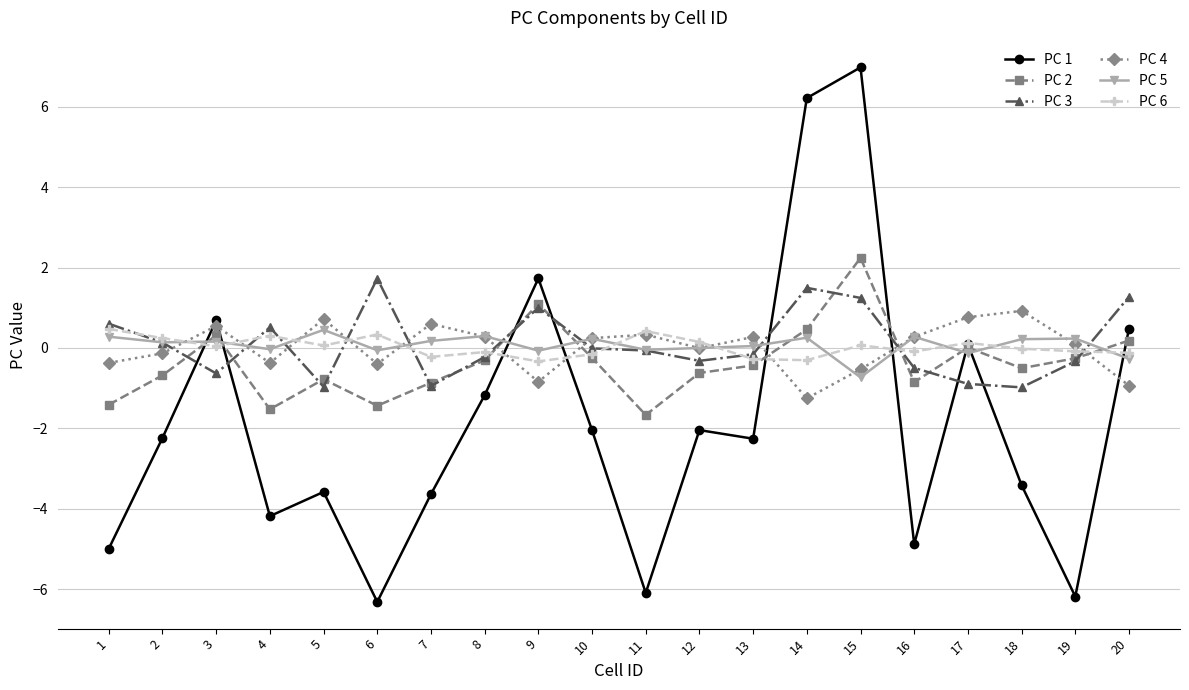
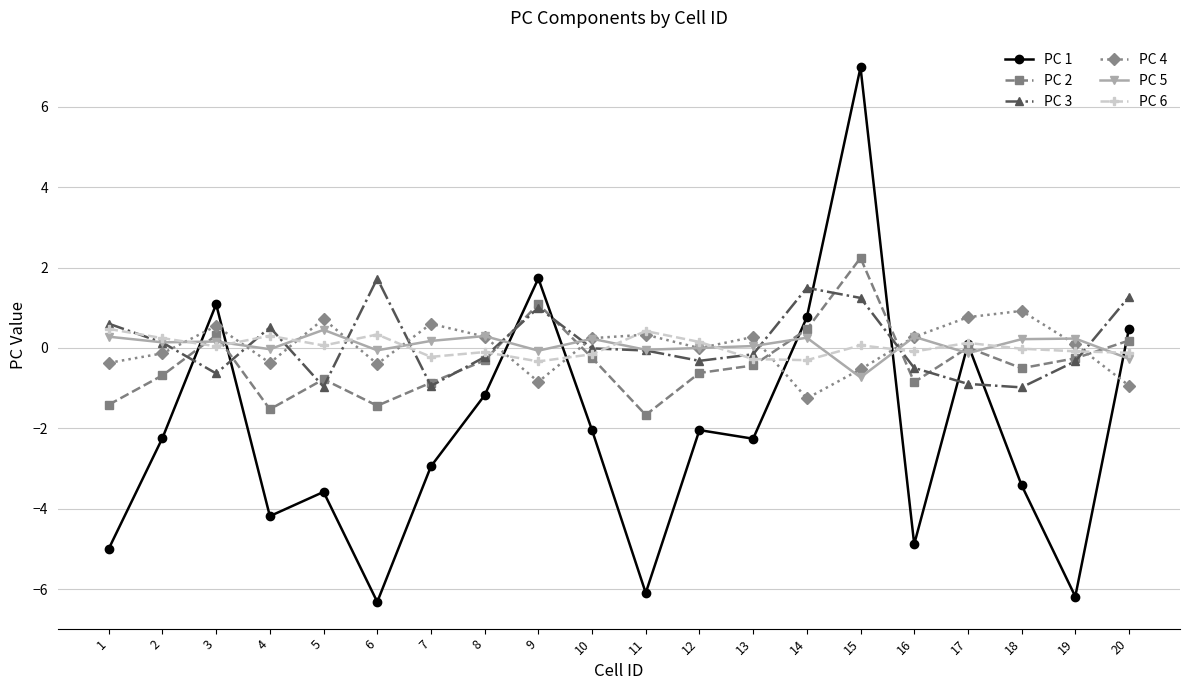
  {
    "PC 1": {
      "1": -5.0,
      "2": -2.2,
-     "3": 0.7,
+     "3": 1.1,
      "4": -4.2,
      "5": -3.6,
      "6": -6.3,
-     "7": -3.6,
+     "7": -2.9,
      "8": -1.2,
      "9": 1.7,
      "10": -2.0,
      "11": -6.1,
      "12": -2.0,
      "13": -2.3,
-     "14": 6.2,
+     "14": 0.8,
      "15": 7.0,
      "16": -4.9,
      "18": -3.4,
      "19": -6.2,
      "20": 0.5
    },
    "PC 3": {
      "1": 0.6,
      "3": -0.6,
      "4": 0.5,
      "5": -1.0,
      "6": 1.7,
      "7": -0.9,
      "8": -0.2,
      "9": 1.0,
      "10": 0.0,
      "12": -0.3,
      "13": -0.2,
      "14": 1.5,
      "15": 1.2,
      "16": -0.5,
      "17": -0.9,
      "18": -1.0,
      "19": -0.3,
      "20": 1.3
    }
  }
